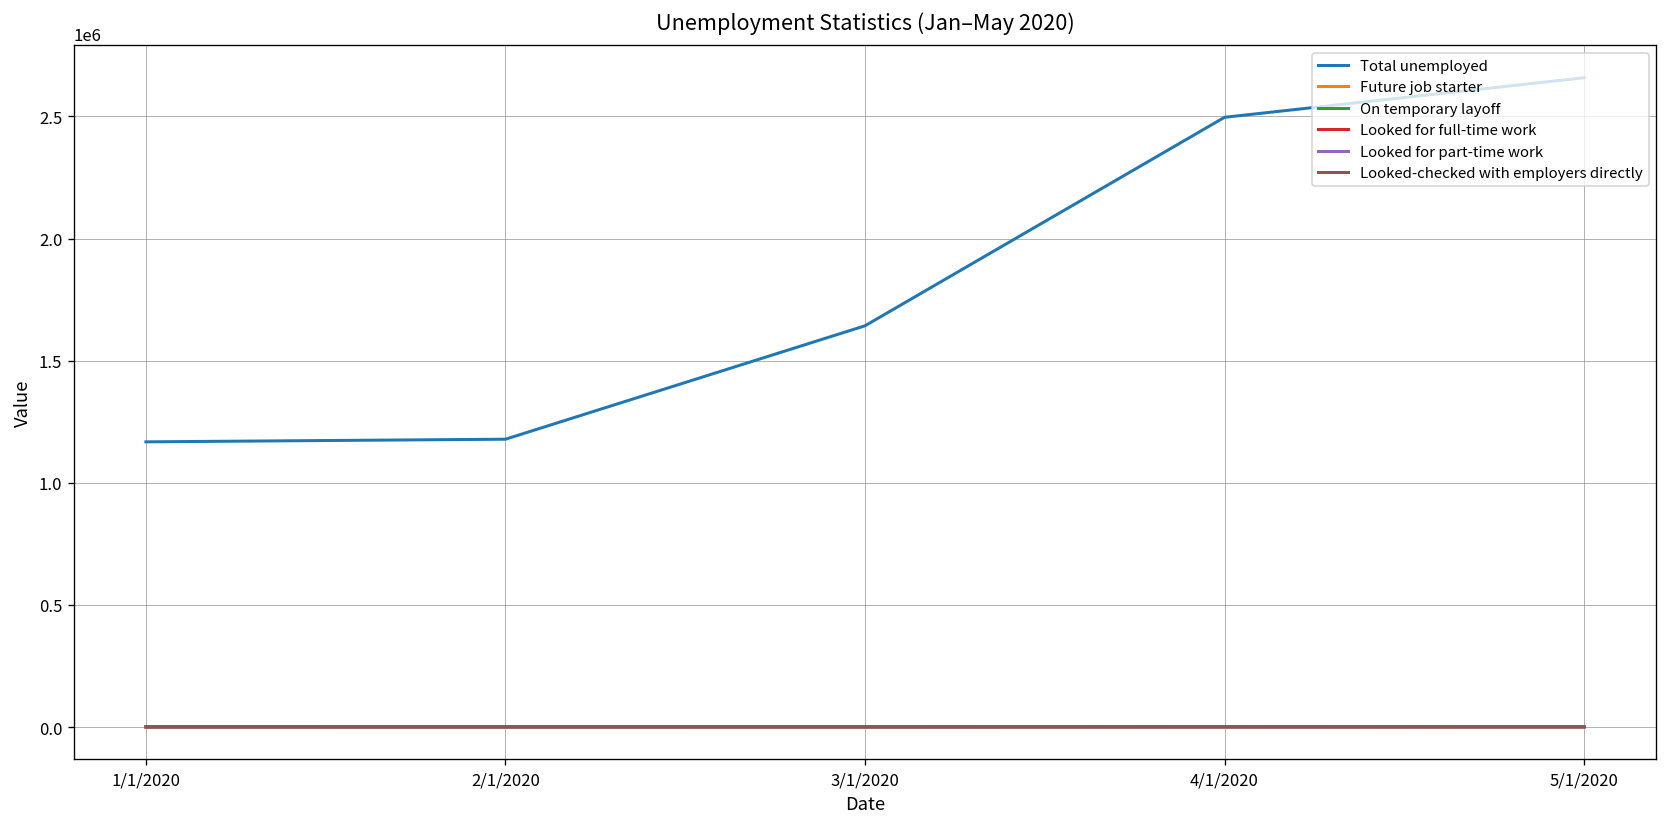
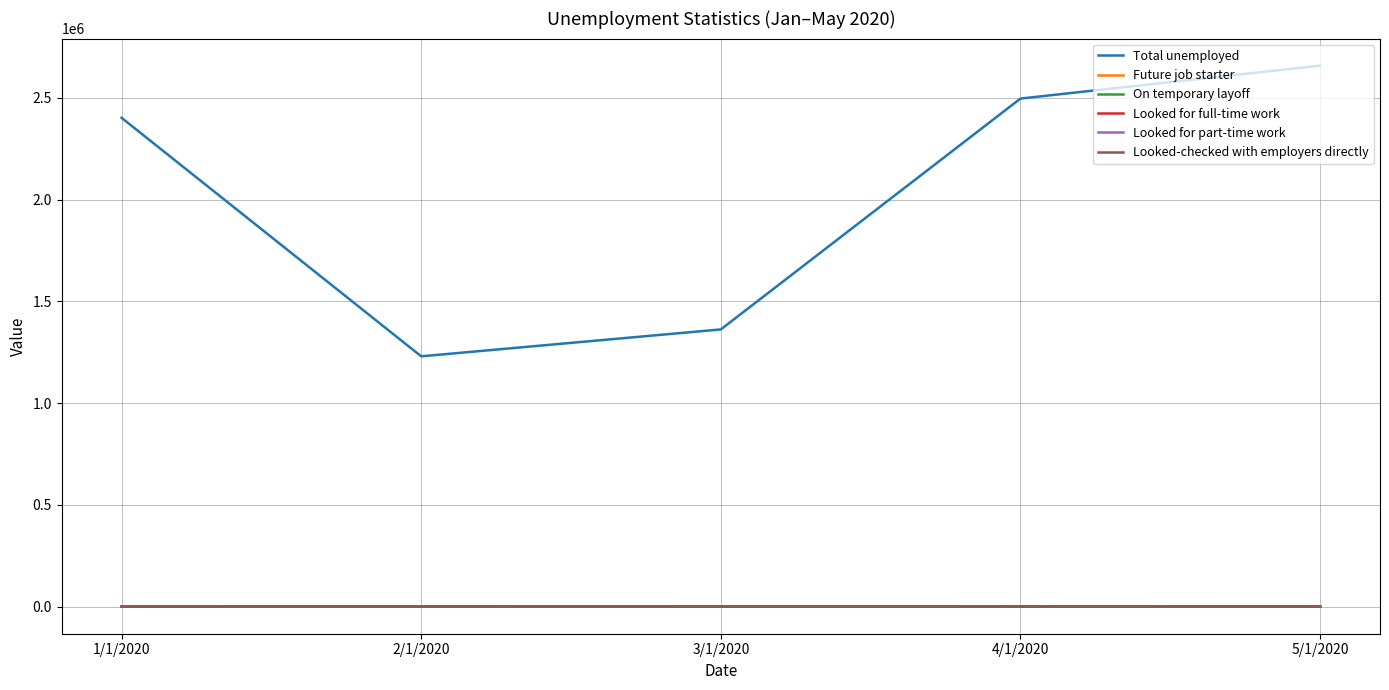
  {
    "Total unemployed": {
-     "1/1/2020": 1170000,
-     "2/1/2020": 1180000,
-     "3/1/2020": 1640000,
+     "1/1/2020": 2400000,
+     "2/1/2020": 1230000,
+     "3/1/2020": 1360000,
      "4/1/2020": 2500000
    }
  }
